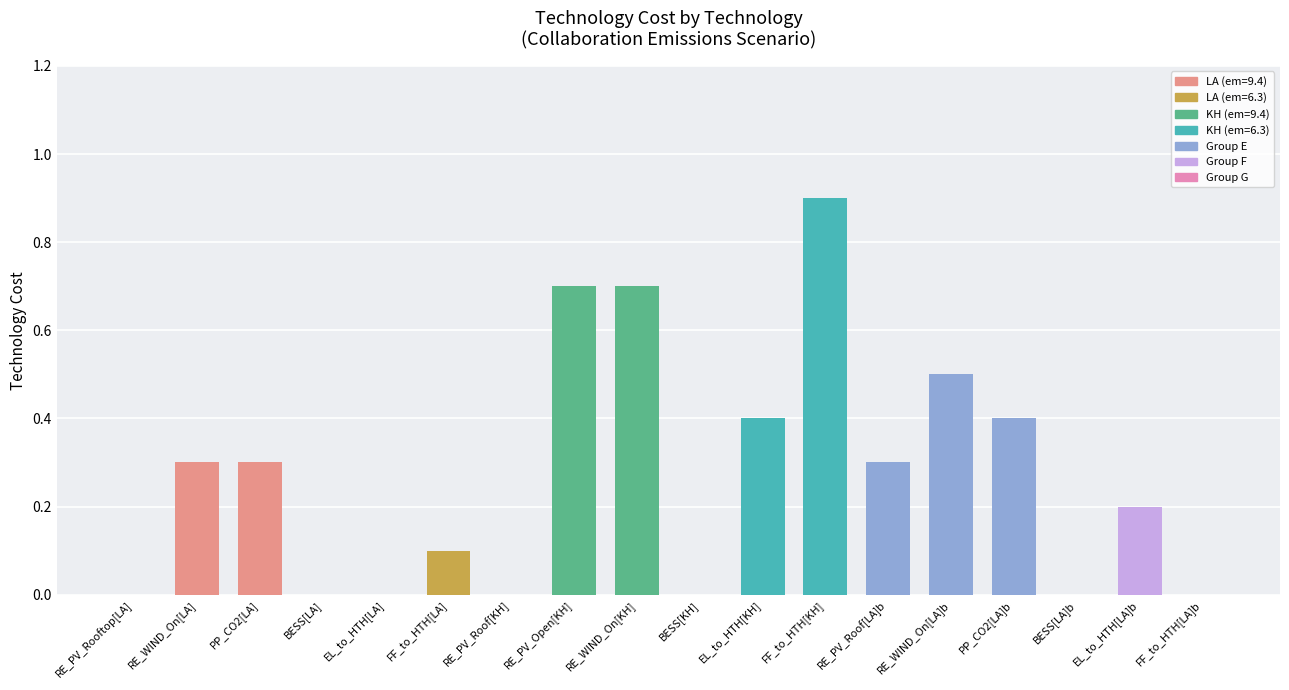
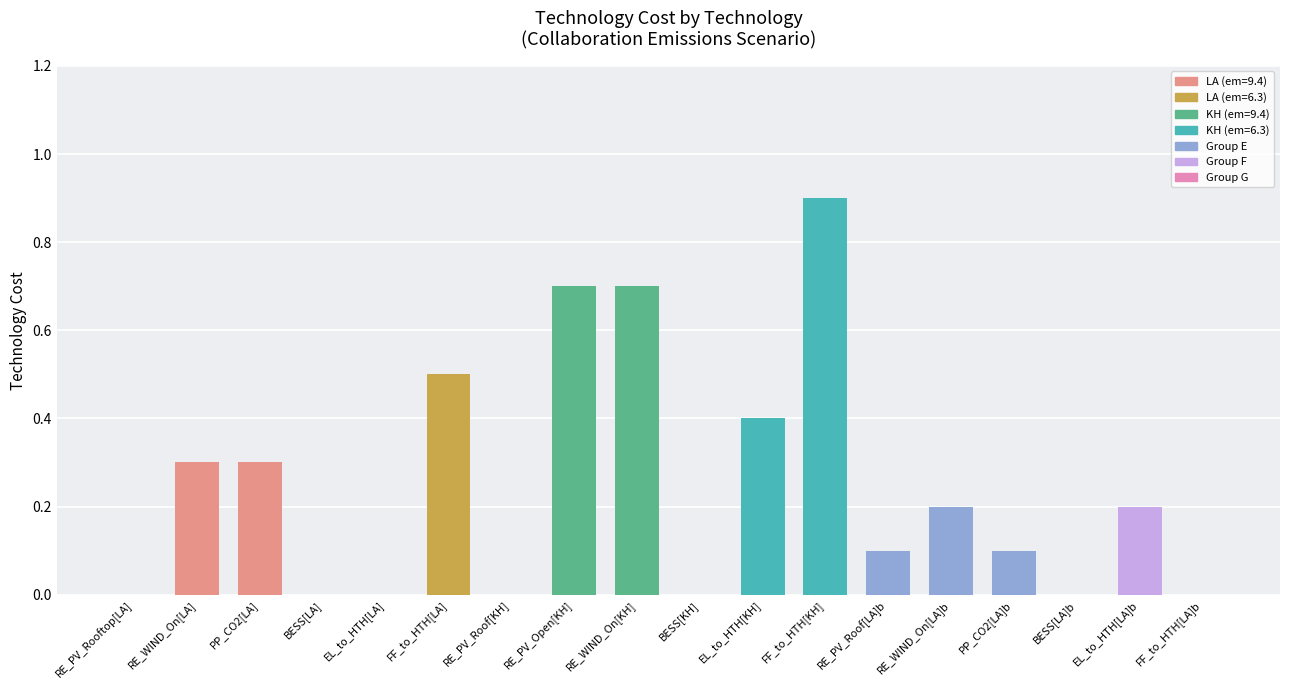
  {
    "RE_PV_Rooftop[LA]": 0.0,
    "RE_WIND_On[LA]": 0.3,
    "PP_CO2[LA]": 0.3,
    "BESS[LA]": 0.0,
    "EL_to_HTH[LA]": 0.0,
-   "FF_to_HTH[LA]": 0.1,
+   "FF_to_HTH[LA]": 0.5,
    "RE_PV_Roof[KH]": 0.0,
    "RE_PV_Open[KH]": 0.7,
    "RE_WIND_On[KH]": 0.7,
    "BESS[KH]": 0.0,
    "EL_to_HTH[KH]": 0.4,
    "FF_to_HTH[KH]": 0.9,
-   "RE_PV_Roof[LA]b": 0.3,
-   "RE_WIND_On[LA]b": 0.5,
-   "PP_CO2[LA]b": 0.4,
+   "RE_PV_Roof[LA]b": 0.1,
+   "RE_WIND_On[LA]b": 0.2,
+   "PP_CO2[LA]b": 0.1,
    "BESS[LA]b": 0.0,
    "EL_to_HTH[LA]b": 0.2,
    "FF_to_HTH[LA]b": 0.0
  }
